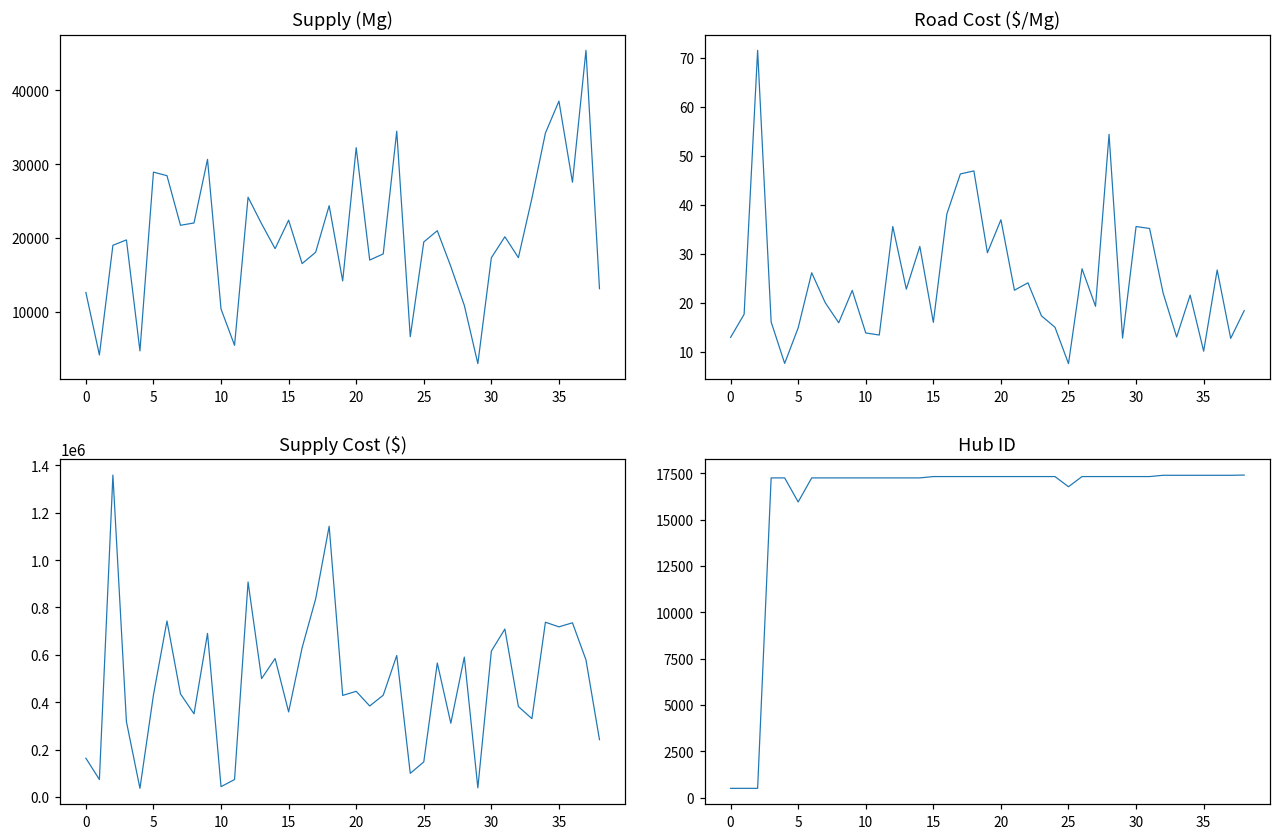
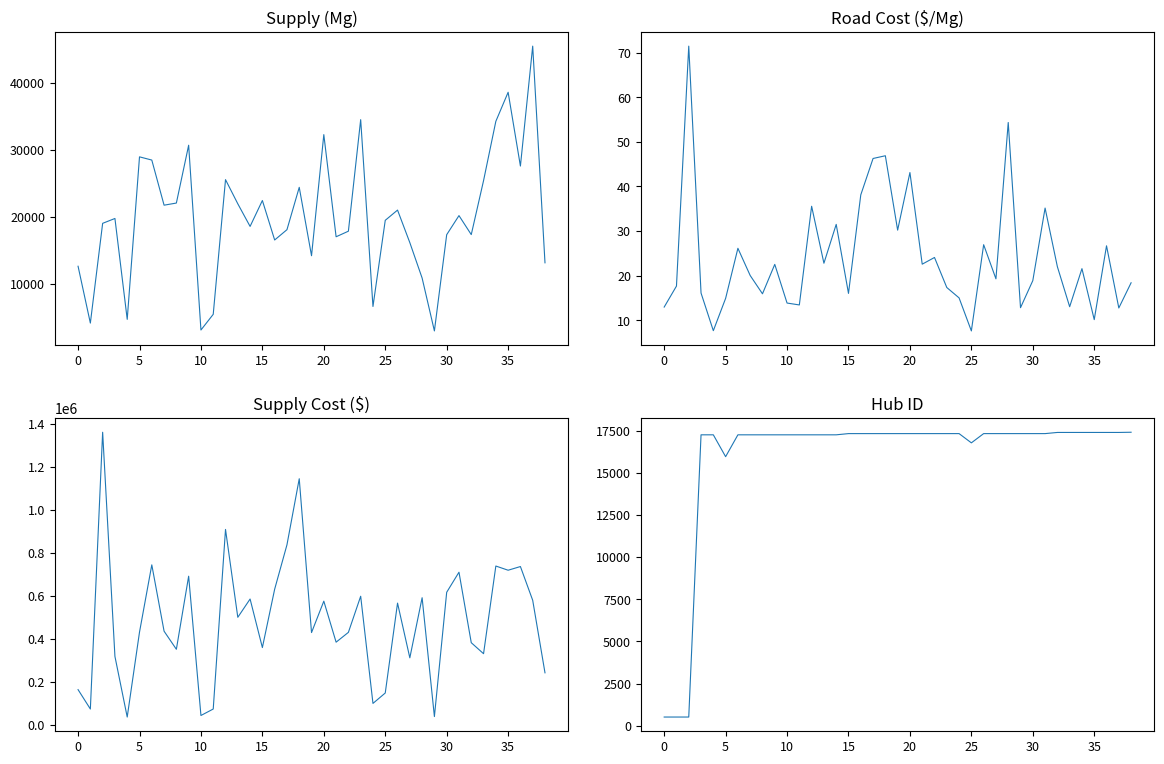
  {
    "Supply (Mg)": {
      "0": 13000,
      "5": 29000,
-     "10": 10000,
+     "10": 3000,
      "15": 22000,
      "20": 32000,
      "25": 19000,
      "30": 17000,
      "35": 39000
    },
    "Road Cost ($/Mg)": {
      "0": 13,
      "5": 15,
      "10": 14,
      "15": 16,
-     "20": 37,
+     "20": 43,
      "25": 8,
-     "30": 36,
+     "30": 19,
      "35": 10
    },
    "Supply Cost ($)": {
      "0": 160000,
      "5": 430000,
      "10": 40000,
      "15": 360000,
-     "20": 450000,
+     "20": 570000,
      "25": 150000,
      "30": 620000,
      "35": 720000
    },
    "Hub ID": {
      "0": 500,
      "5": 16000,
      "10": 17200,
      "15": 17300,
      "20": 17300,
      "25": 16800,
      "30": 17300,
      "35": 17400
    }
  }
